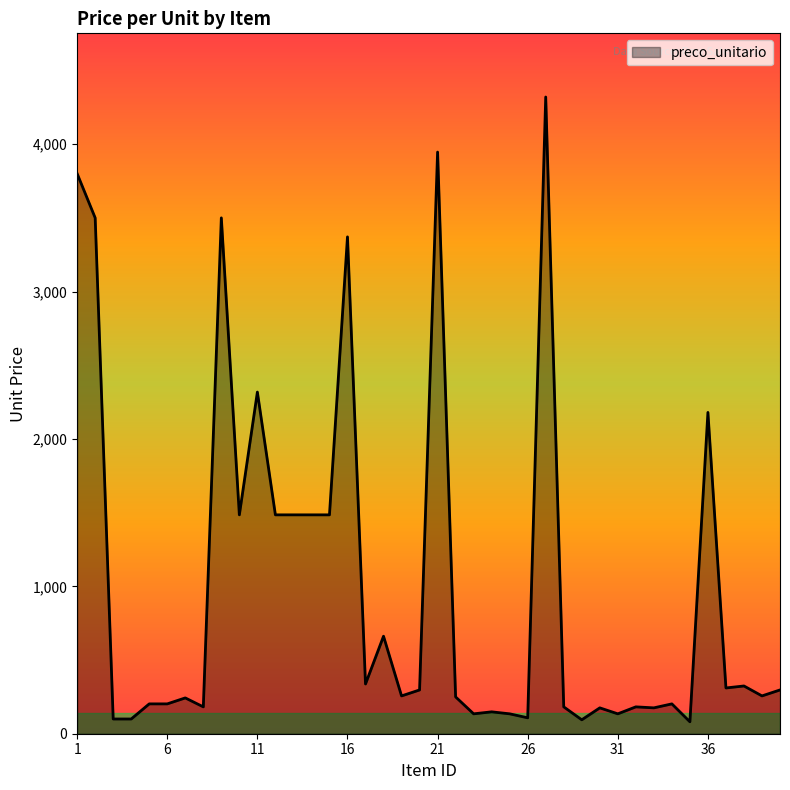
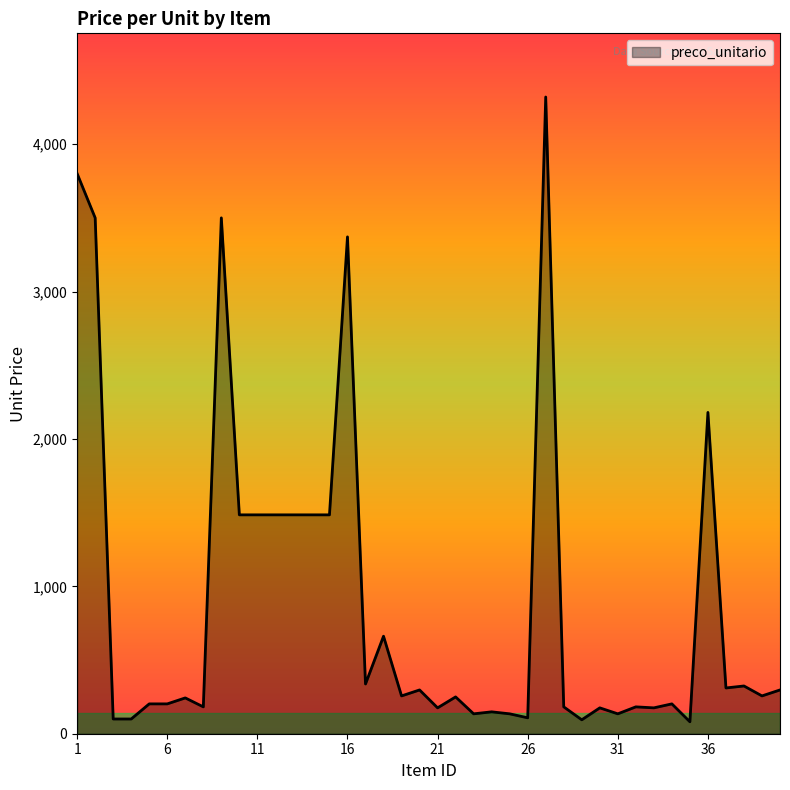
  {
    "1": "3,800",
    "6": "200",
-   "11": "2,320",
+   "11": "1,490",
    "16": "3,370",
-   "21": "3,950",
+   "21": "180",
    "36": "2,180"
  }
